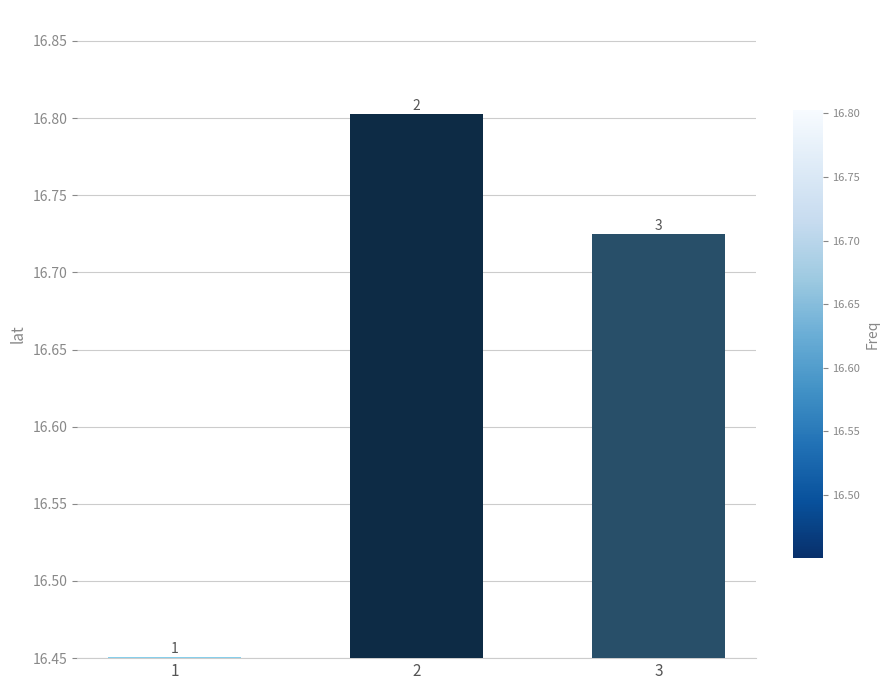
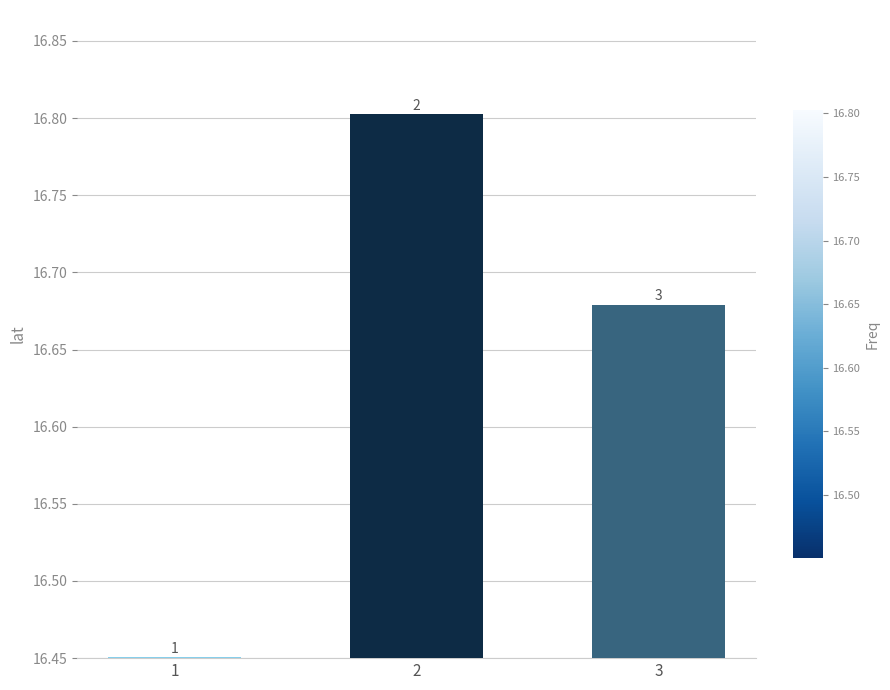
  {
-   "3": 16.725
+   "3": 16.679
  }
